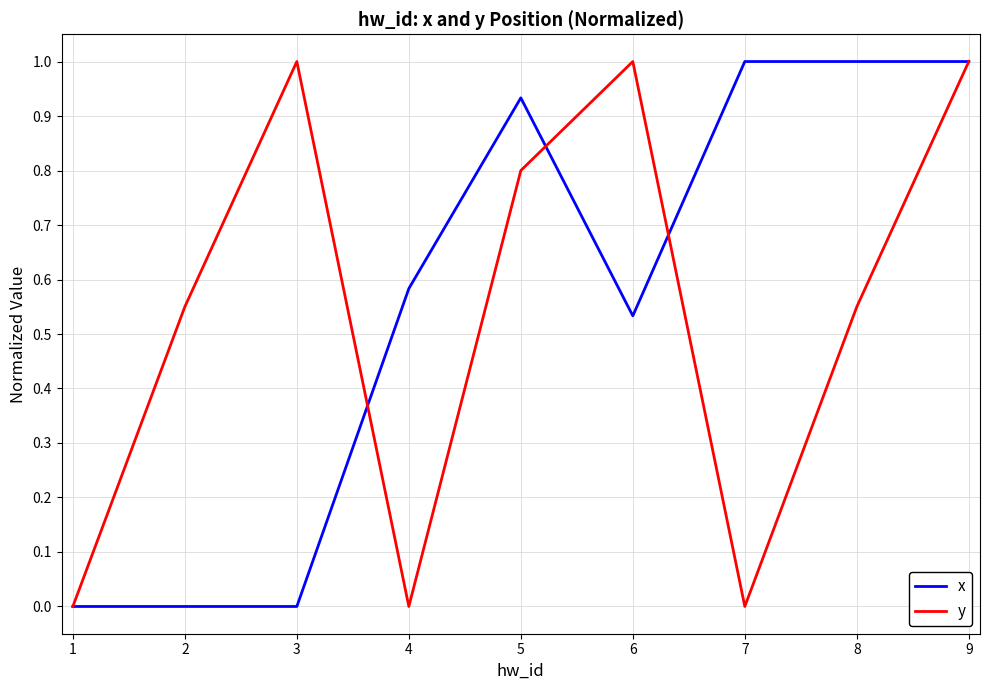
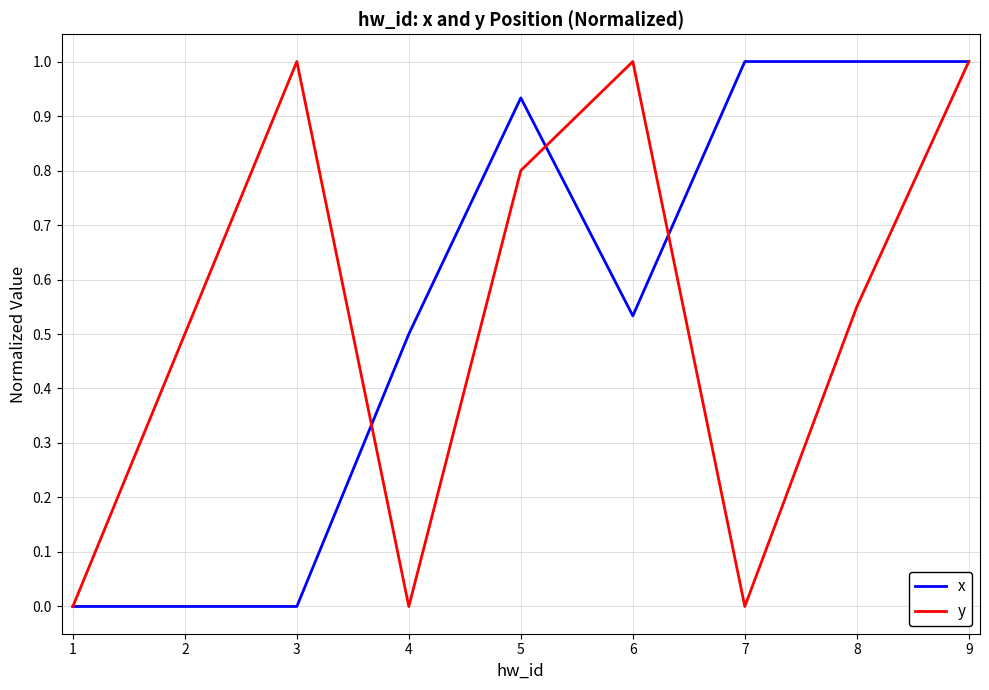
  {
    "x": {
      "2": 0.00,
      "3": 0.00,
-     "4": 0.58,
+     "4": 0.50,
      "5": 0.93,
      "6": 0.53,
      "7": 1.00,
      "8": 1.00
    },
    "y": {
-     "2": 0.55,
+     "2": 0.50,
      "3": 1.00,
      "4": 0.00,
      "5": 0.80,
      "6": 1.00,
      "7": 0.00,
      "8": 0.55
    }
  }
